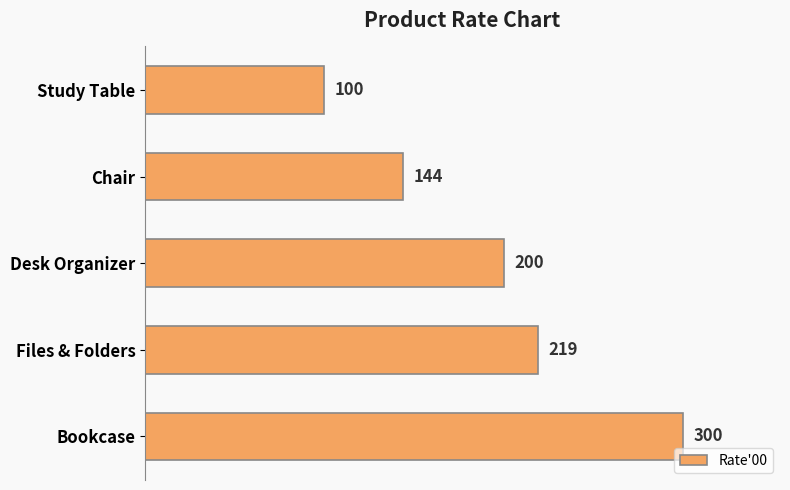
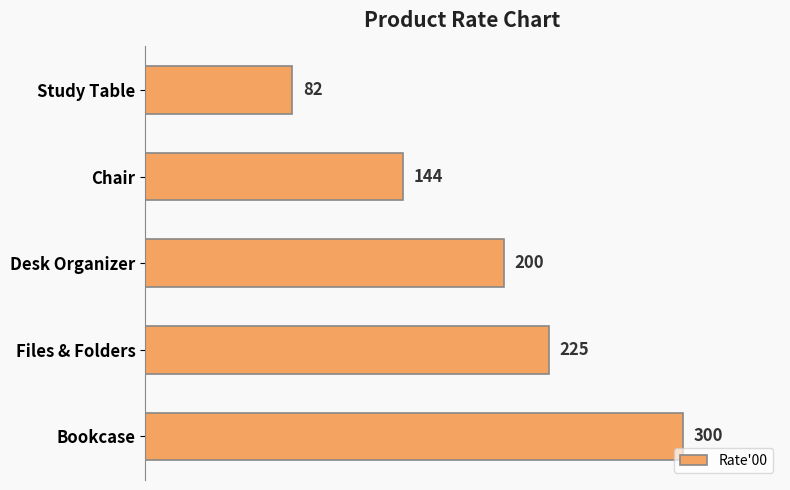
  {
-   "Study Table": 100,
+   "Study Table": 82,
    "Chair": 144,
    "Desk Organizer": 200,
-   "Files & Folders": 219,
+   "Files & Folders": 225,
    "Bookcase": 300
  }
